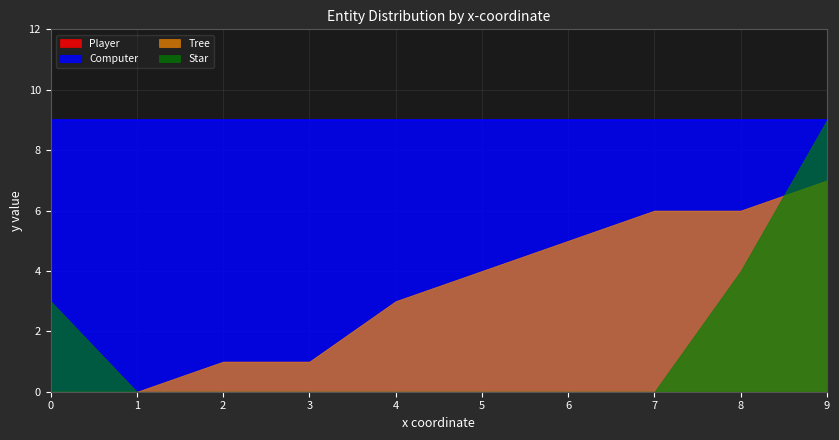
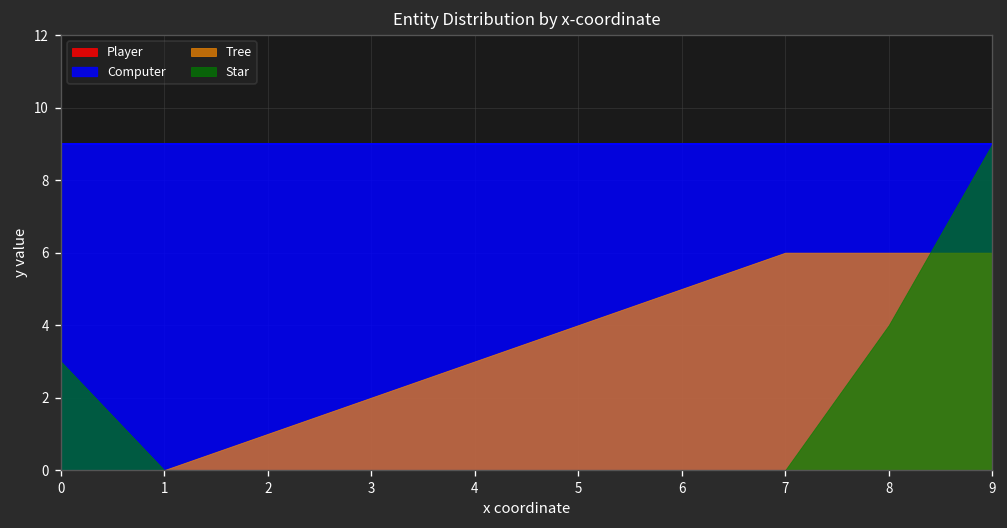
  {
    "Player": {
      "8": 0,
      "9": 0
    },
    "Tree": {
      "2": 1,
-     "3": 1,
+     "3": 2,
      "4": 3,
      "5": 4,
      "6": 5,
      "7": 6,
      "8": 6,
-     "9": 7
+     "9": 6
    },
    "Star": {
      "0": 3,
      "8": 4
    }
  }
